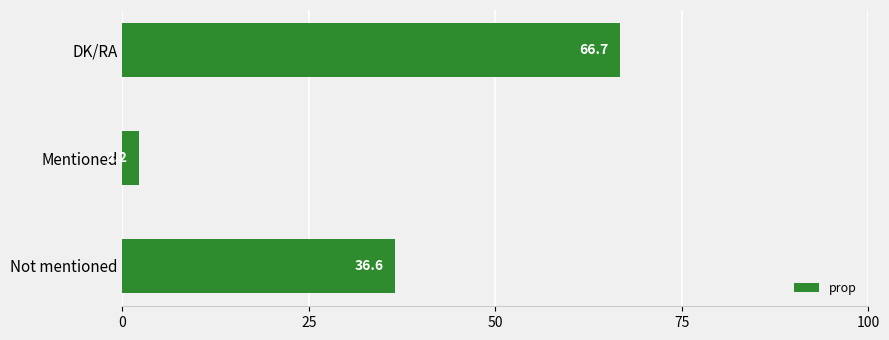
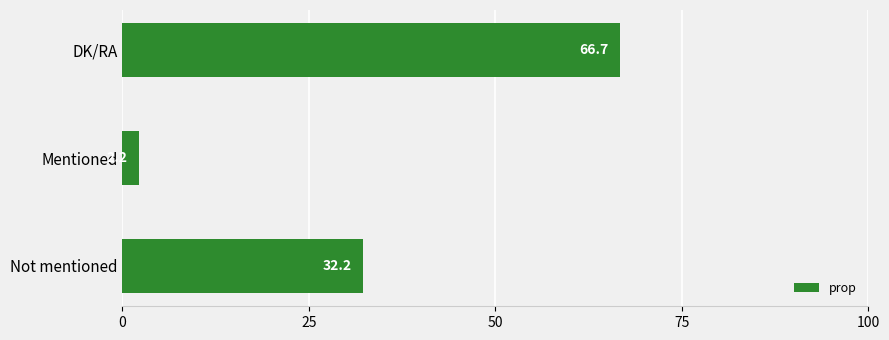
  {
    "DK/RA": 66.7,
-   "Not mentioned": 36.6
+   "Not mentioned": 32.2
  }
